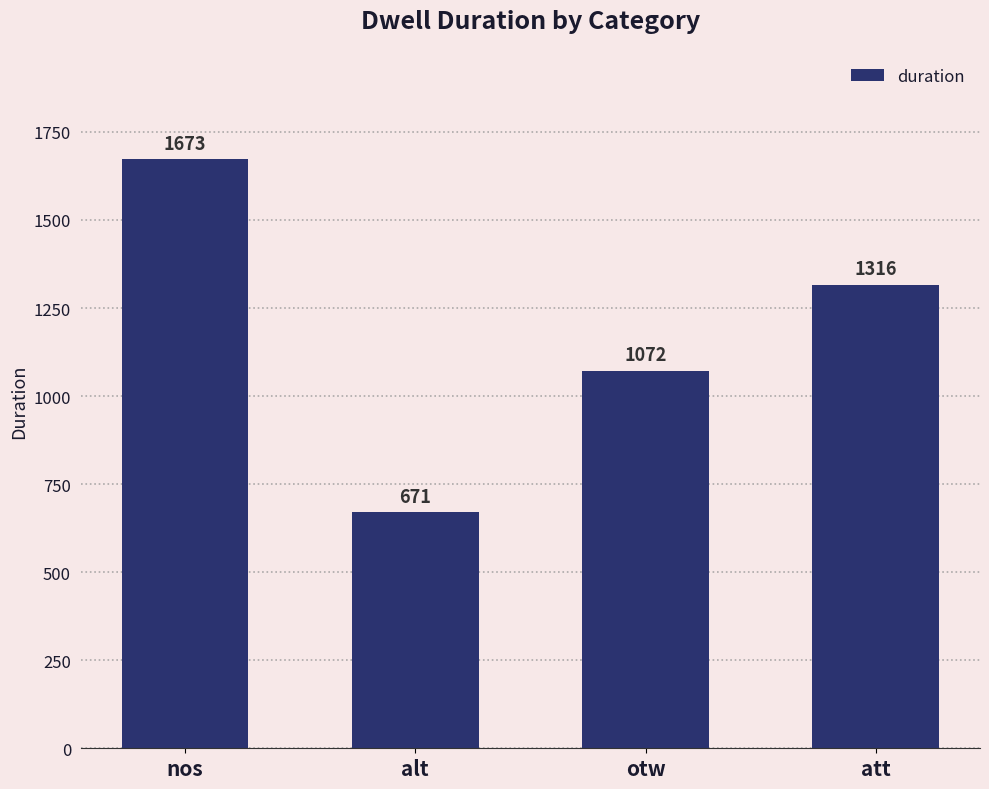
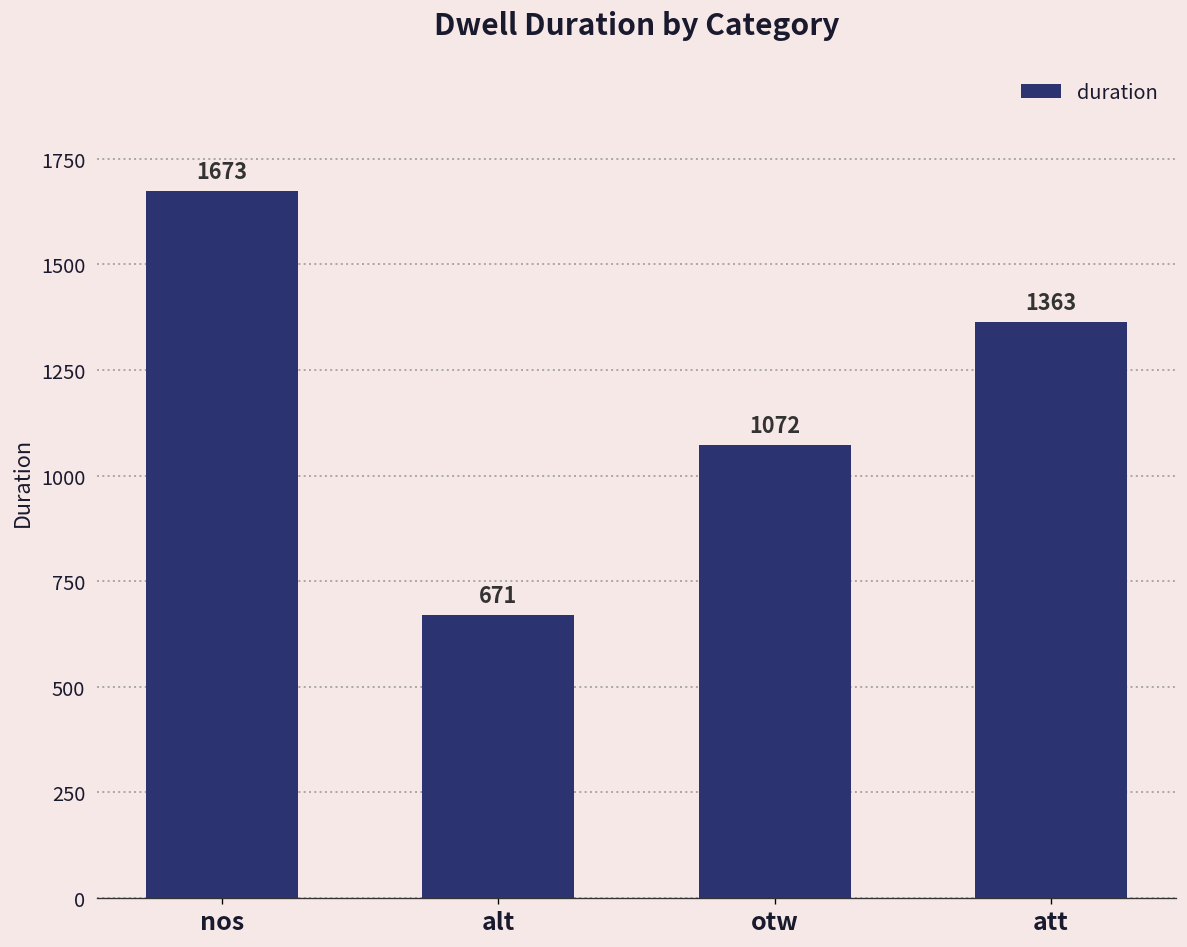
  {
    "nos": 1673,
    "alt": 671,
    "otw": 1072,
-   "att": 1316
+   "att": 1363
  }
